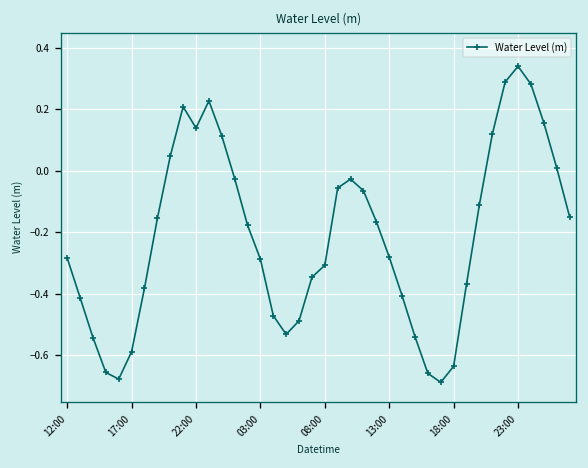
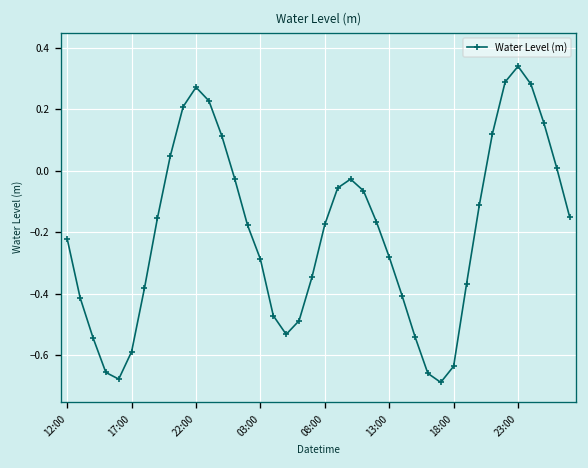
  {
-   "12:00": -0.28,
+   "12:00": -0.22,
    "17:00": -0.59,
-   "22:00": 0.14,
+   "22:00": 0.27,
    "03:00": -0.29,
-   "08:00": -0.31,
+   "08:00": -0.17,
    "13:00": -0.28,
    "18:00": -0.64,
    "23:00": 0.34
  }
